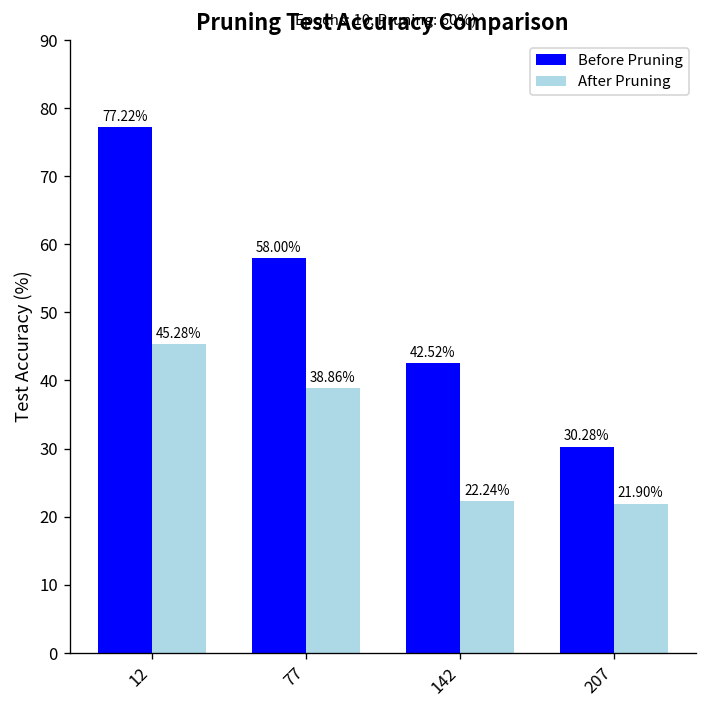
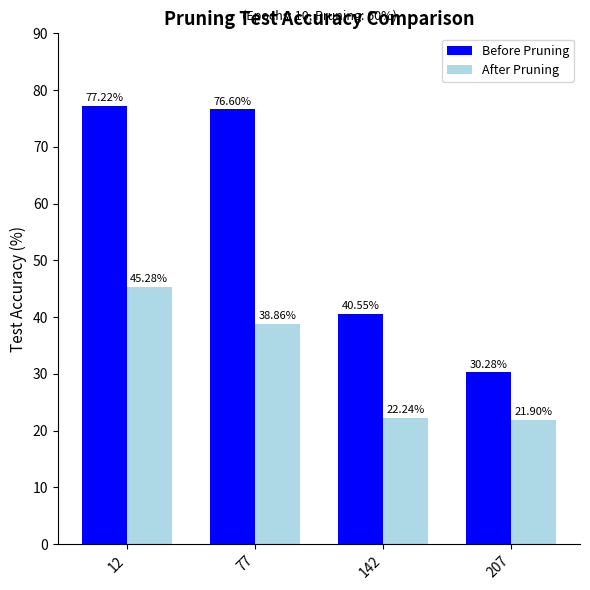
  {
    "Before Pruning": {
      "12": "77.22%",
-     "77": "58.00%",
-     "142": "42.52%",
+     "77": "76.60%",
+     "142": "40.55%",
      "207": "30.28%"
    },
    "After Pruning": {
      "12": "45.28%",
      "77": "38.86%",
      "142": "22.24%",
      "207": "21.90%"
    }
  }
